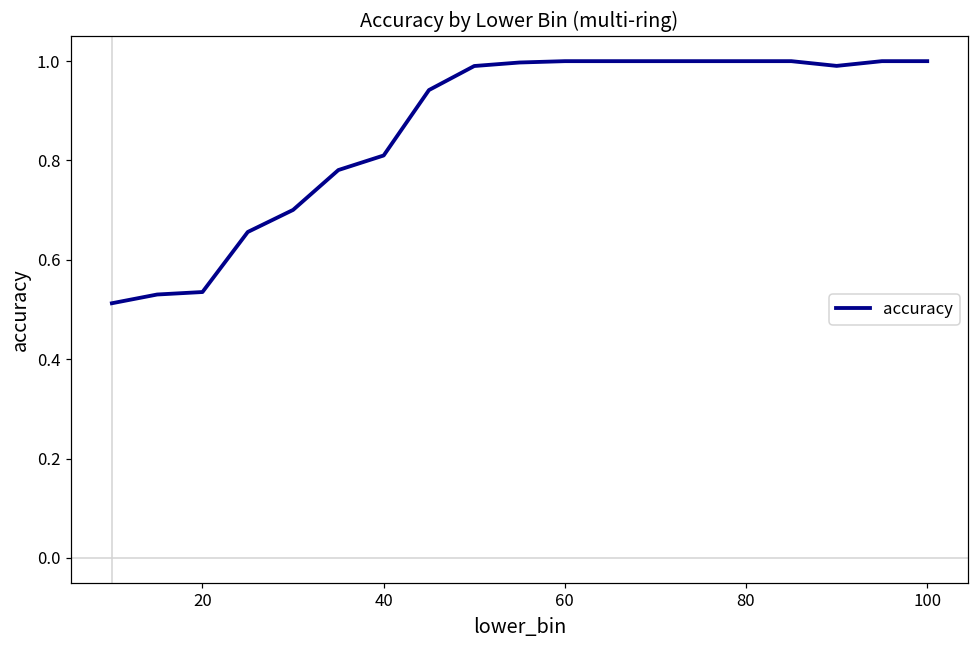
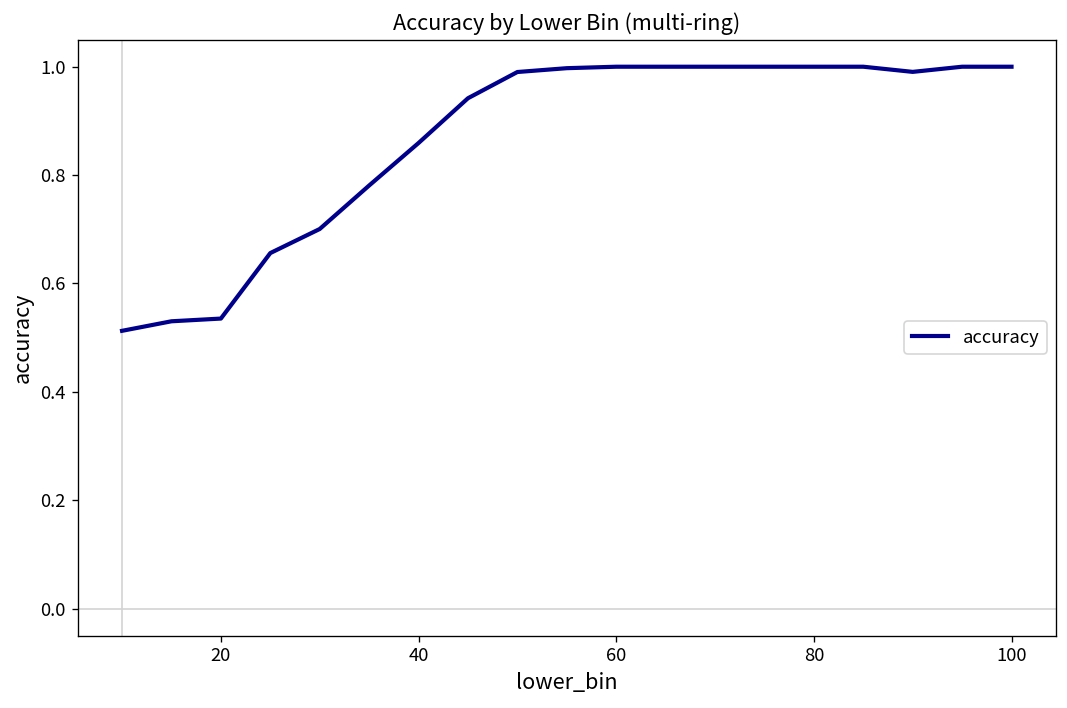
  {
    "20": 0.54,
-   "40": 0.81,
+   "40": 0.86,
    "60": 1.00,
    "80": 1.00,
    "100": 1.00
  }
